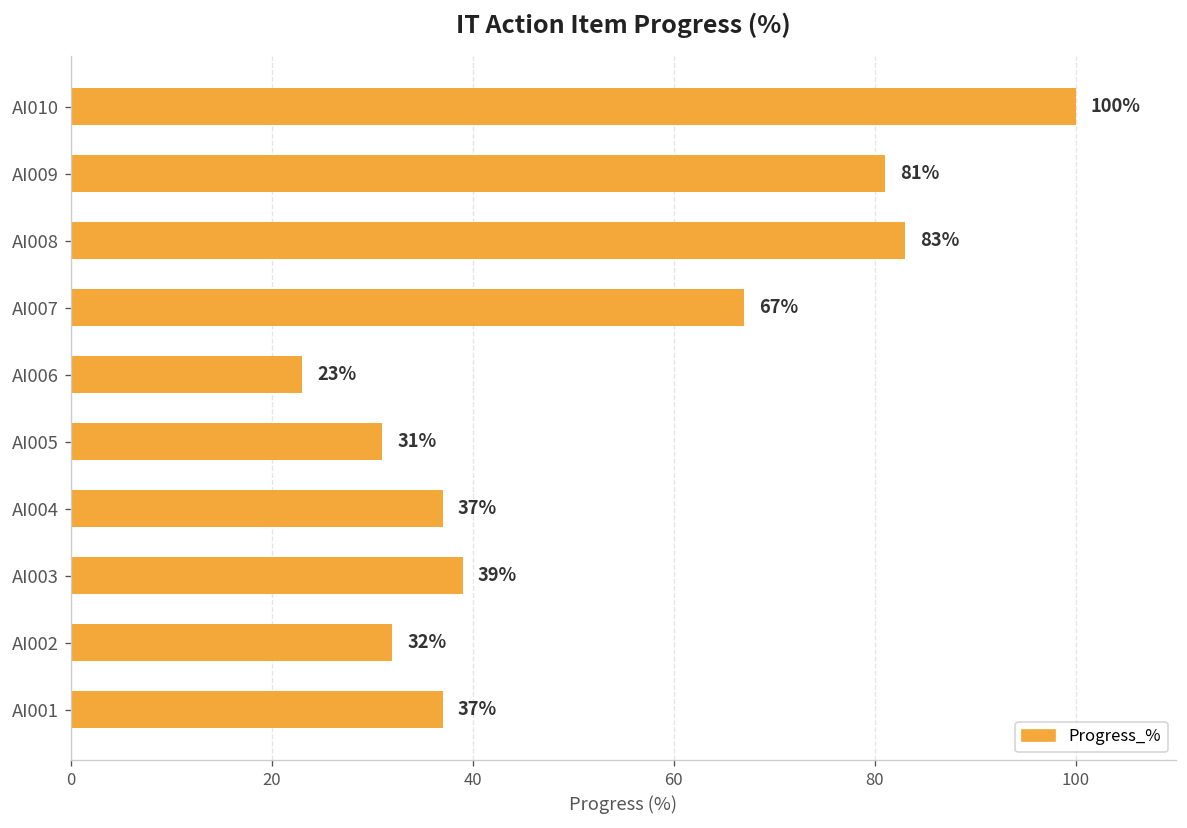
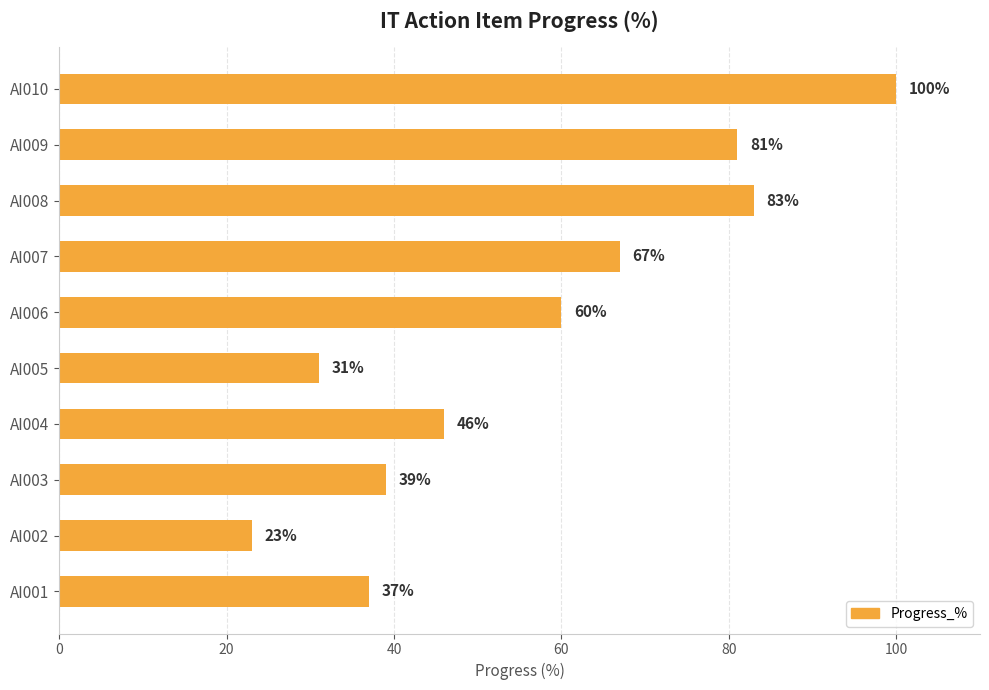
  {
    "AI010": "100%",
    "AI009": "81%",
    "AI008": "83%",
    "AI007": "67%",
-   "AI006": "23%",
+   "AI006": "60%",
    "AI005": "31%",
-   "AI004": "37%",
+   "AI004": "46%",
    "AI003": "39%",
-   "AI002": "32%",
+   "AI002": "23%",
    "AI001": "37%"
  }
